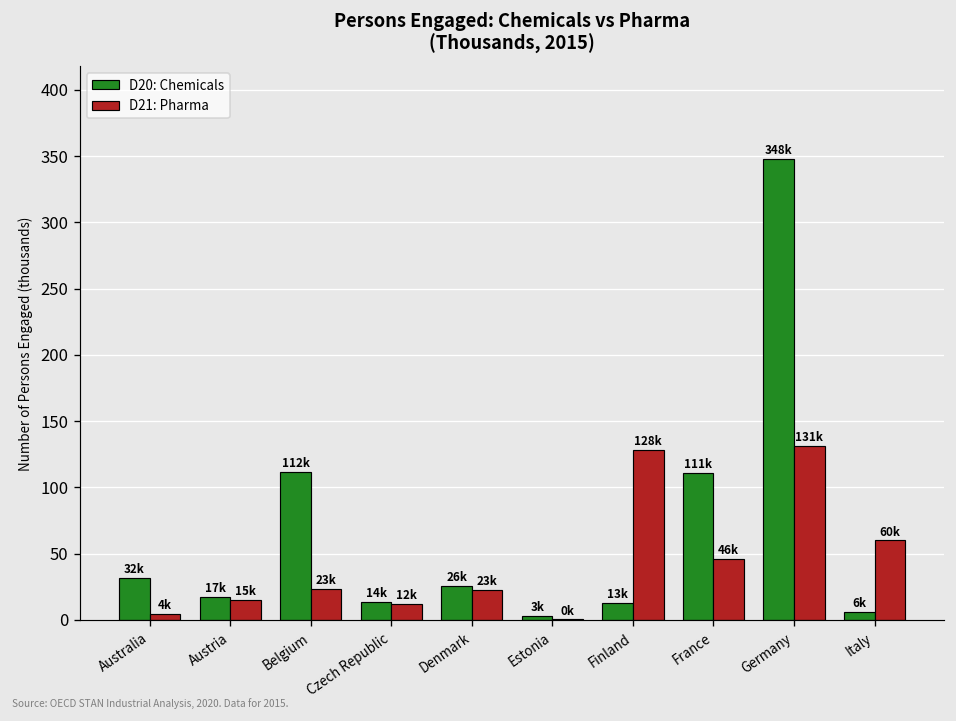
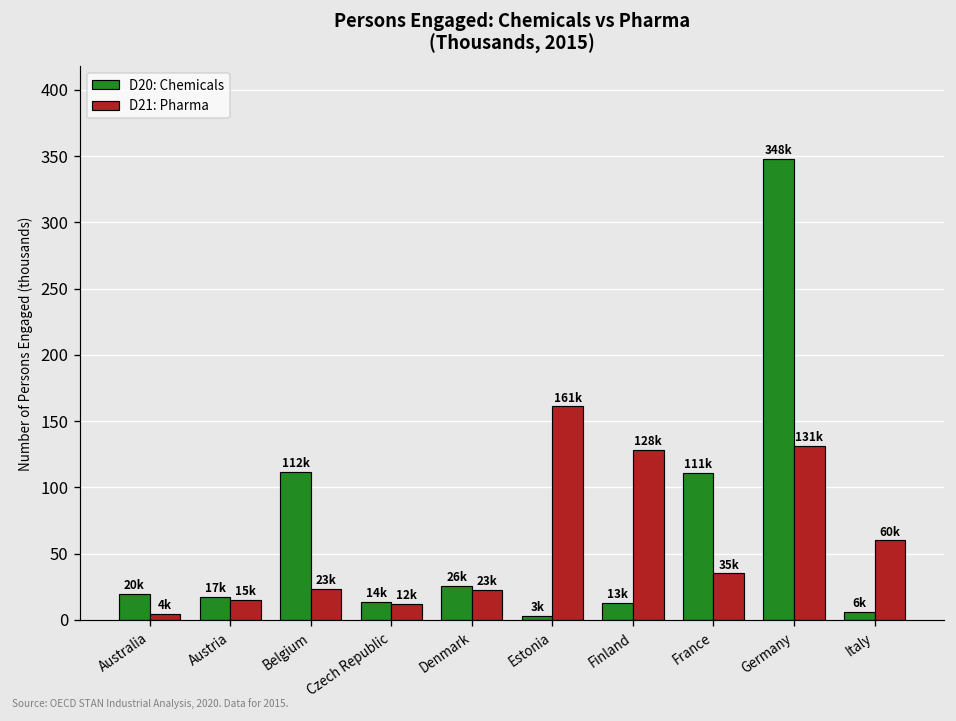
  {
    "D20: Chemicals": {
-     "Australia": "32k",
+     "Australia": "20k",
      "Austria": "17k",
      "Belgium": "112k",
      "Czech Republic": "14k",
      "Denmark": "26k",
      "Estonia": "3k",
      "Finland": "13k",
      "France": "111k",
      "Germany": "348k",
      "Italy": "6k"
    },
    "D21: Pharma": {
      "Australia": "4k",
      "Austria": "15k",
      "Belgium": "23k",
      "Czech Republic": "12k",
      "Denmark": "23k",
-     "Estonia": "0k",
+     "Estonia": "161k",
      "Finland": "128k",
-     "France": "46k",
+     "France": "35k",
      "Germany": "131k",
      "Italy": "60k"
    }
  }
